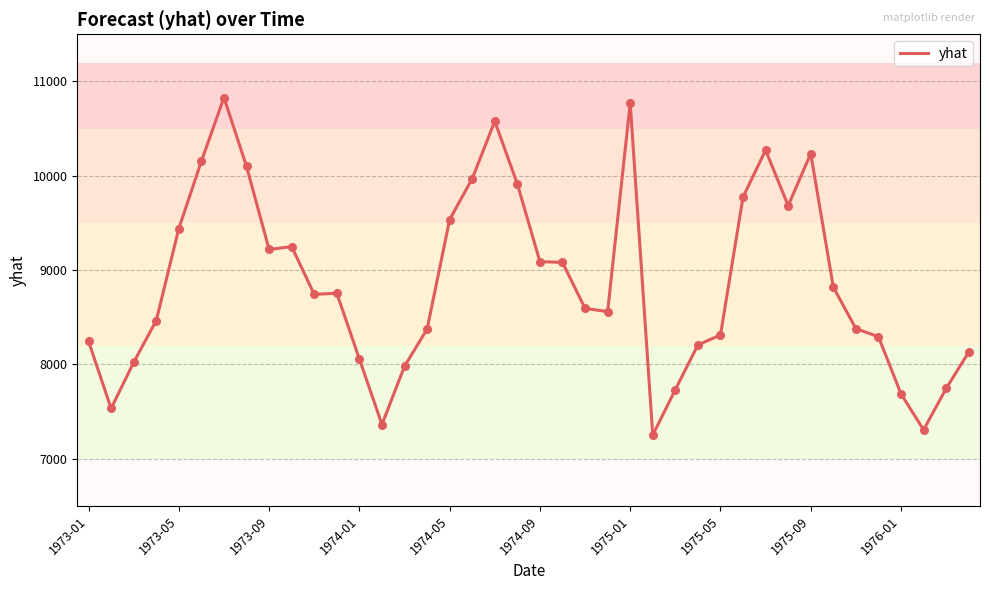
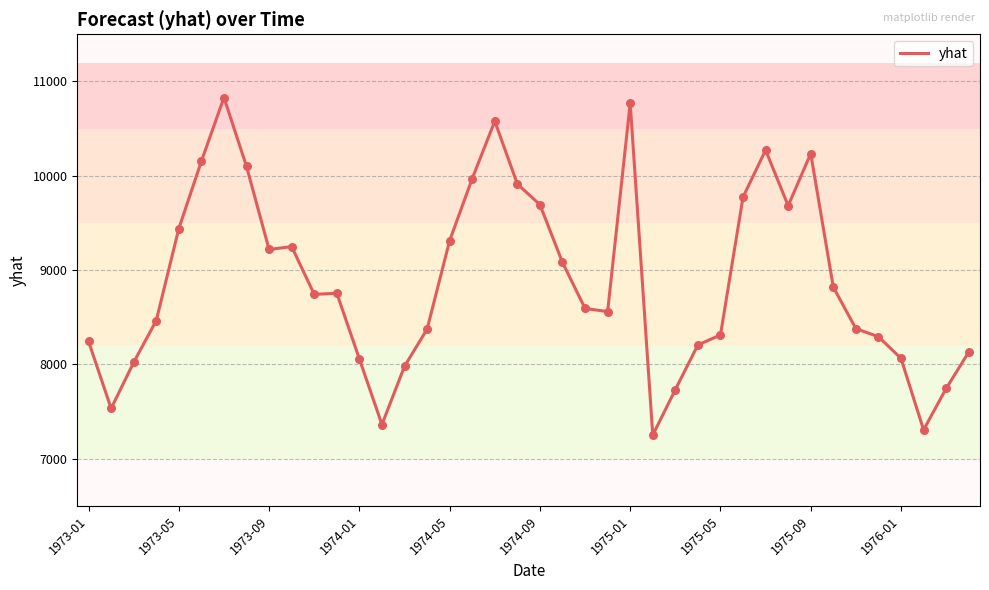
  {
    "1973-01": 8200,
    "1973-05": 9400,
    "1973-09": 9200,
    "1974-01": 8100,
-   "1974-05": 9500,
-   "1974-09": 9100,
+   "1974-05": 9300,
+   "1974-09": 9700,
    "1975-01": 10800,
    "1975-05": 8300,
    "1975-09": 10200,
-   "1976-01": 7700
+   "1976-01": 8100
  }
